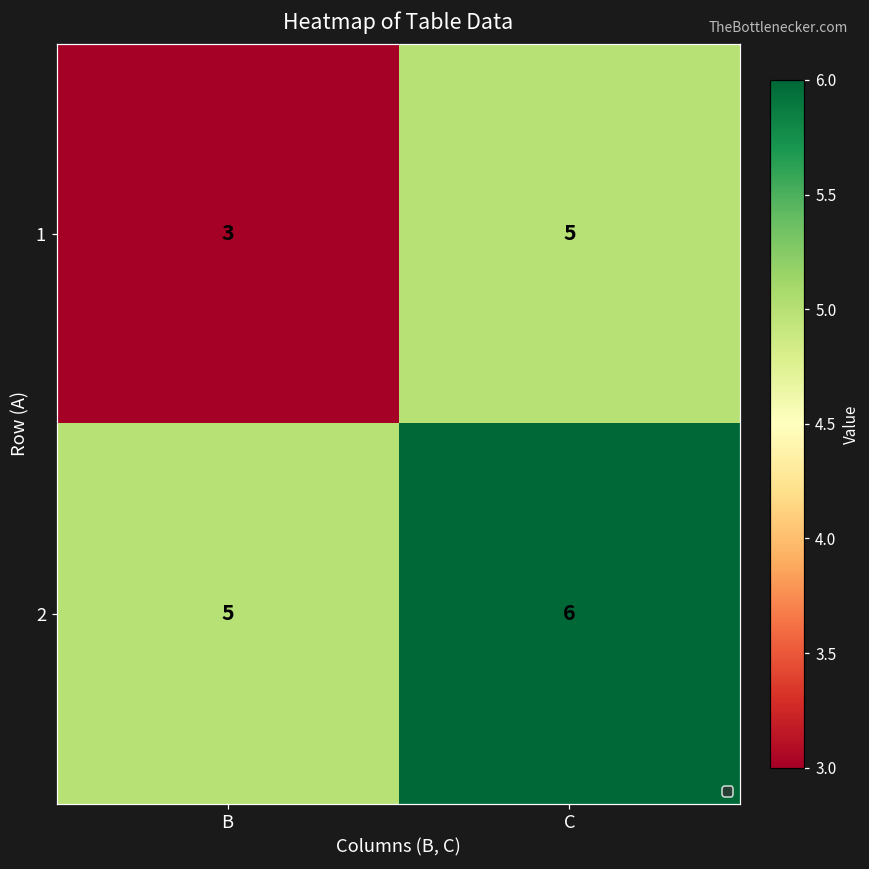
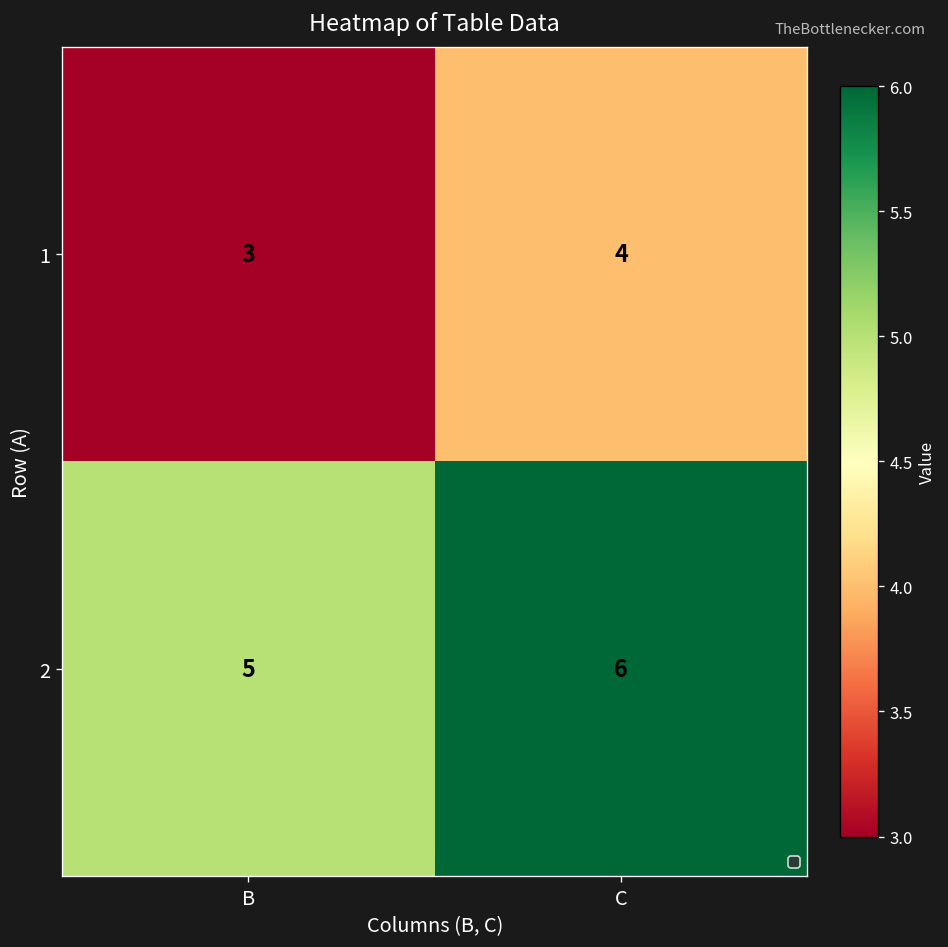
  {
    "1": {
      "B": 3,
-     "C": 5
+     "C": 4
    },
    "2": {
      "B": 5,
      "C": 6
    }
  }
